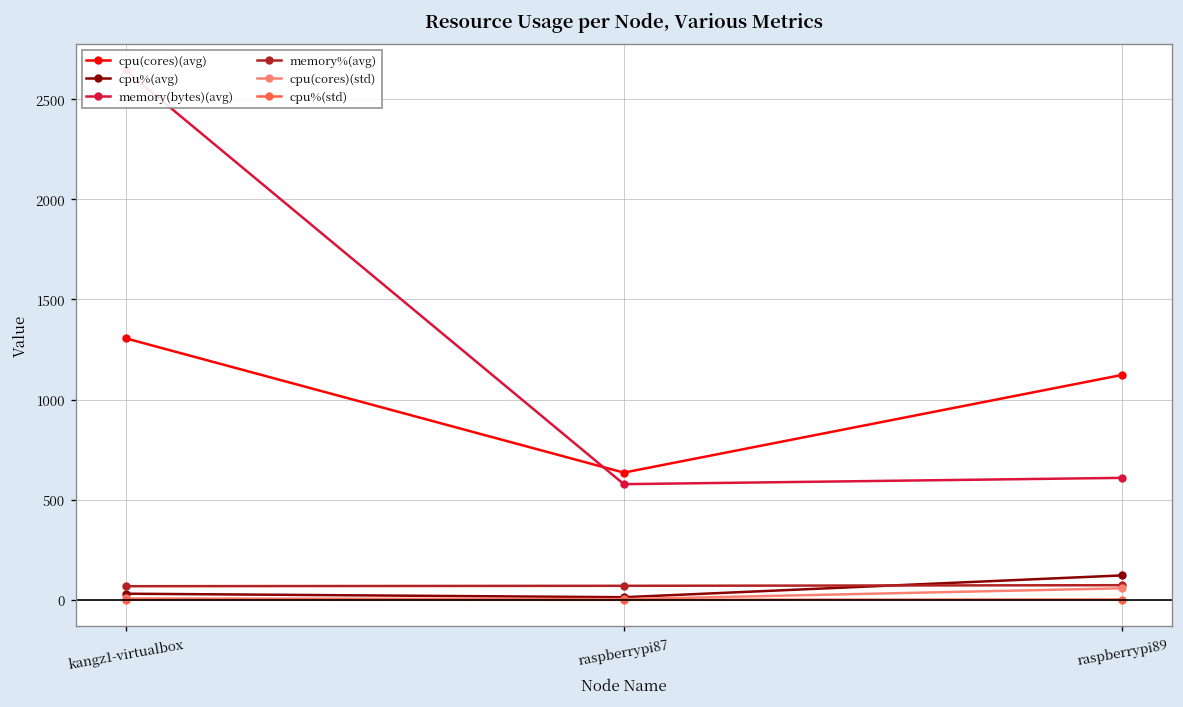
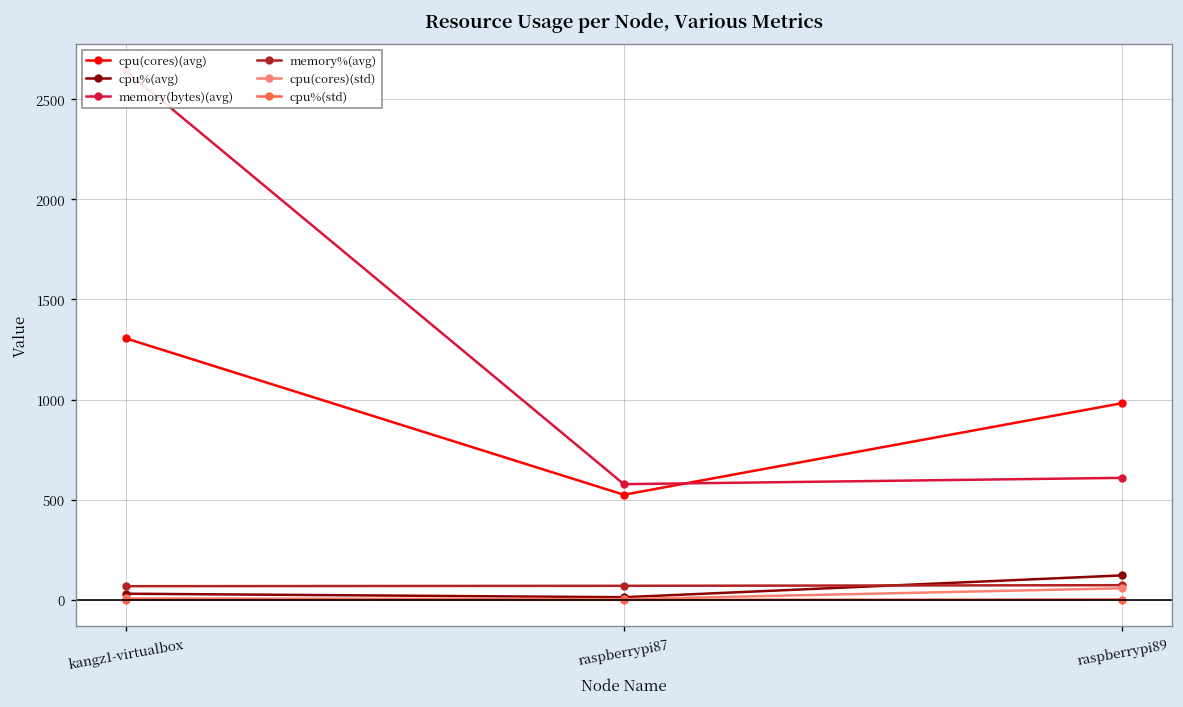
  {
    "cpu(cores)(avg)": {
      "kangz1-virtualbox": 1310,
-     "raspberrypi87": 640,
-     "raspberrypi89": 1120
+     "raspberrypi87": 520,
+     "raspberrypi89": 980
    },
    "cpu%(avg)": {
      "kangz1-virtualbox": 30,
      "raspberrypi89": 120
    }
  }
